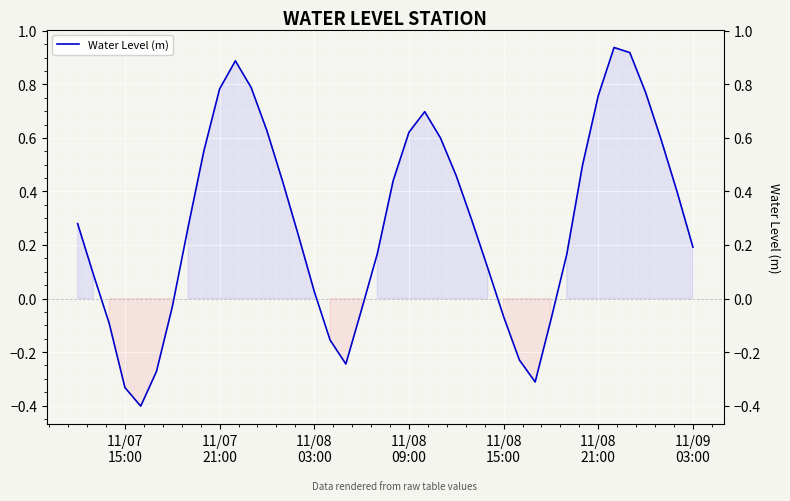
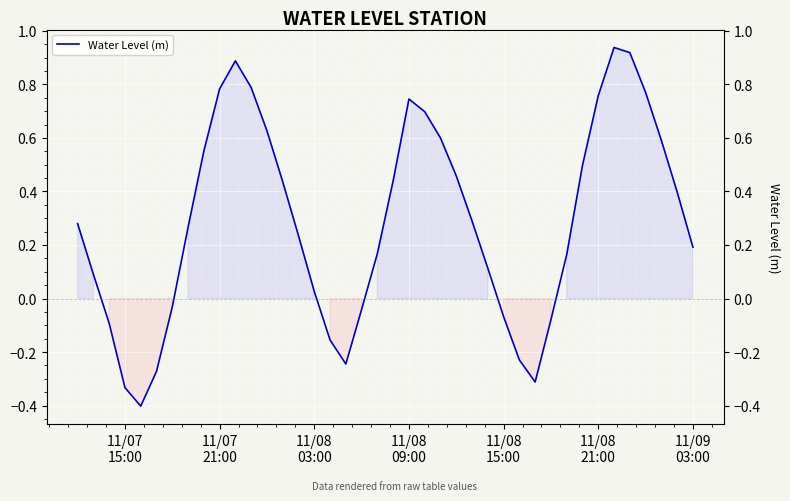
  {
    "11/07 15:00": -0.33,
    "11/07 21:00": 0.78,
    "11/08 03:00": 0.03,
-   "11/08 09:00": 0.62,
+   "11/08 09:00": 0.75,
    "11/08 15:00": -0.07,
    "11/08 21:00": 0.76,
    "11/09 03:00": 0.19
  }
